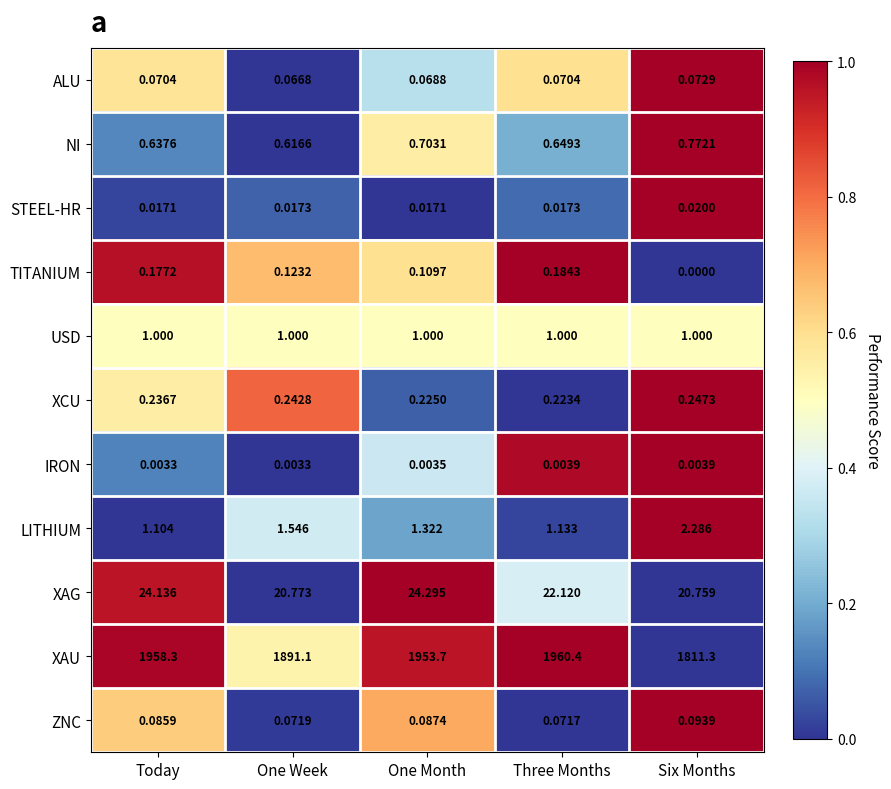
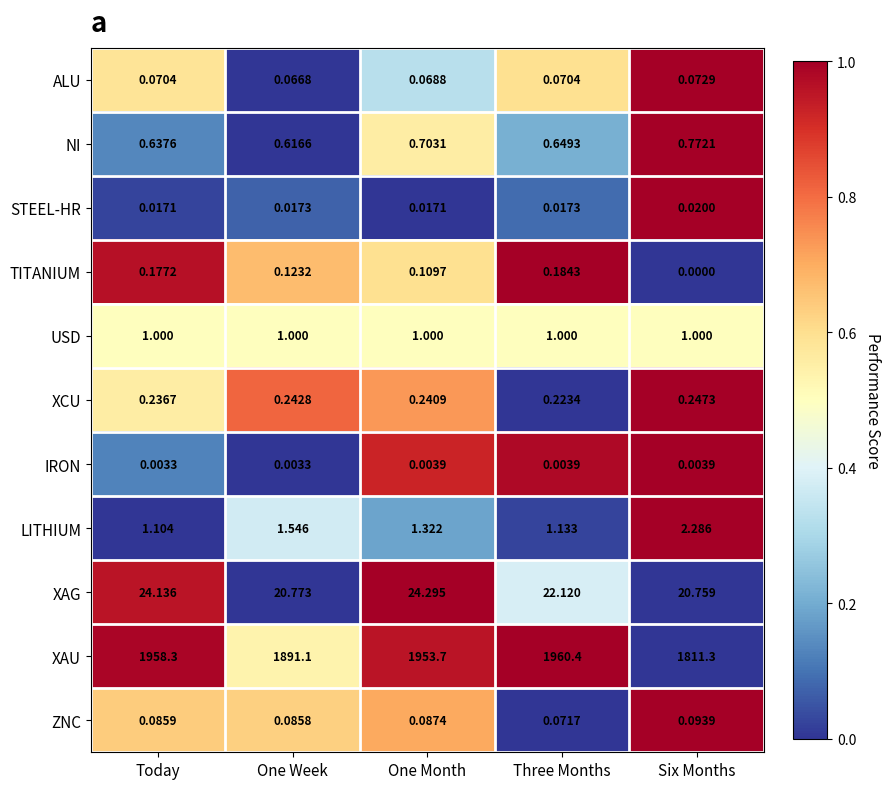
  {
    "ALU": {
      "Today": 0.0704,
      "One Week": 0.0668,
      "One Month": 0.0688,
      "Three Months": 0.0704,
      "Six Months": 0.0729
    },
    "NI": {
      "Today": 0.6376,
      "One Week": 0.6166,
      "One Month": 0.7031,
      "Three Months": 0.6493,
      "Six Months": 0.7721
    },
    "STEEL-HR": {
      "Today": 0.0171,
      "One Week": 0.0173,
      "One Month": 0.0171,
      "Three Months": 0.0173,
      "Six Months": 0.0200
    },
    "TITANIUM": {
      "Today": 0.1772,
      "One Week": 0.1232,
      "One Month": 0.1097,
      "Three Months": 0.1843,
      "Six Months": 0.0000
    },
    "USD": {
      "Today": 1.000,
      "One Week": 1.000,
      "One Month": 1.000,
      "Three Months": 1.000,
      "Six Months": 1.000
    },
    "XCU": {
      "Today": 0.2367,
      "One Week": 0.2428,
-     "One Month": 0.2250,
+     "One Month": 0.2409,
      "Three Months": 0.2234,
      "Six Months": 0.2473
    },
    "IRON": {
      "Today": 0.0033,
      "One Week": 0.0033,
-     "One Month": 0.0035,
+     "One Month": 0.0039,
      "Three Months": 0.0039,
      "Six Months": 0.0039
    },
    "LITHIUM": {
      "Today": 1.104,
      "One Week": 1.546,
      "One Month": 1.322,
      "Three Months": 1.133,
      "Six Months": 2.286
    },
    "XAG": {
      "Today": 24.136,
      "One Week": 20.773,
      "One Month": 24.295,
      "Three Months": 22.120,
      "Six Months": 20.759
    },
    "XAU": {
      "Today": 1958.3,
      "One Week": 1891.1,
      "One Month": 1953.7,
      "Three Months": 1960.4,
      "Six Months": 1811.3
    },
    "ZNC": {
      "Today": 0.0859,
-     "One Week": 0.0719,
+     "One Week": 0.0858,
      "One Month": 0.0874,
      "Three Months": 0.0717,
      "Six Months": 0.0939
    }
  }
